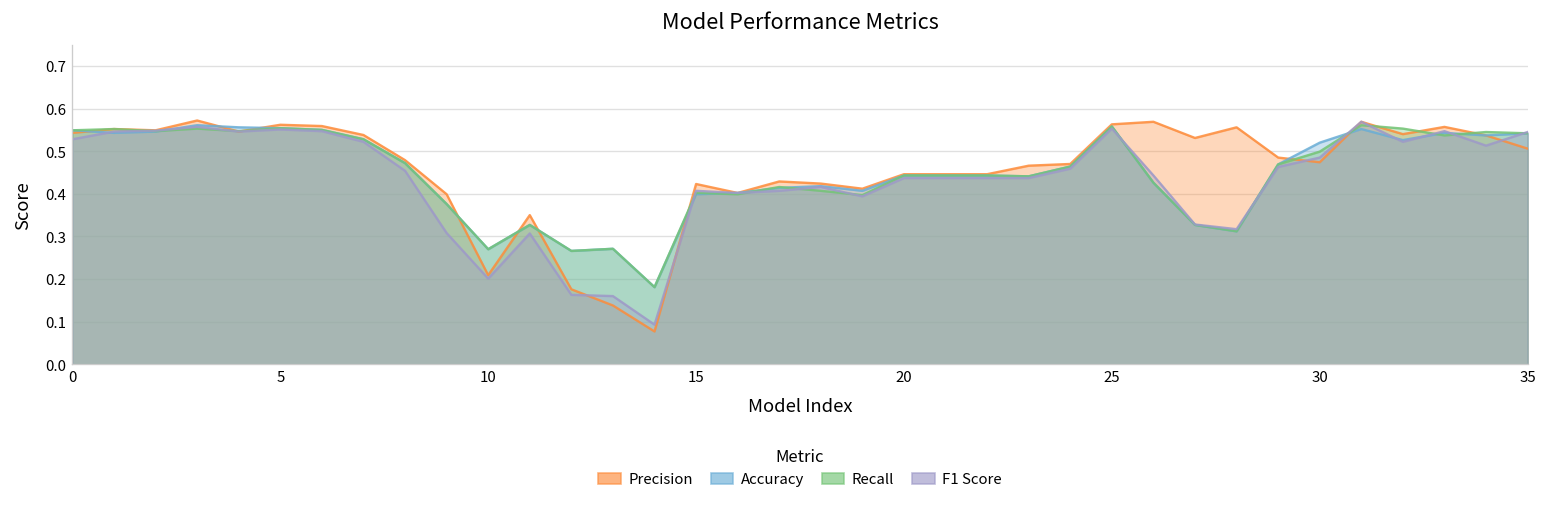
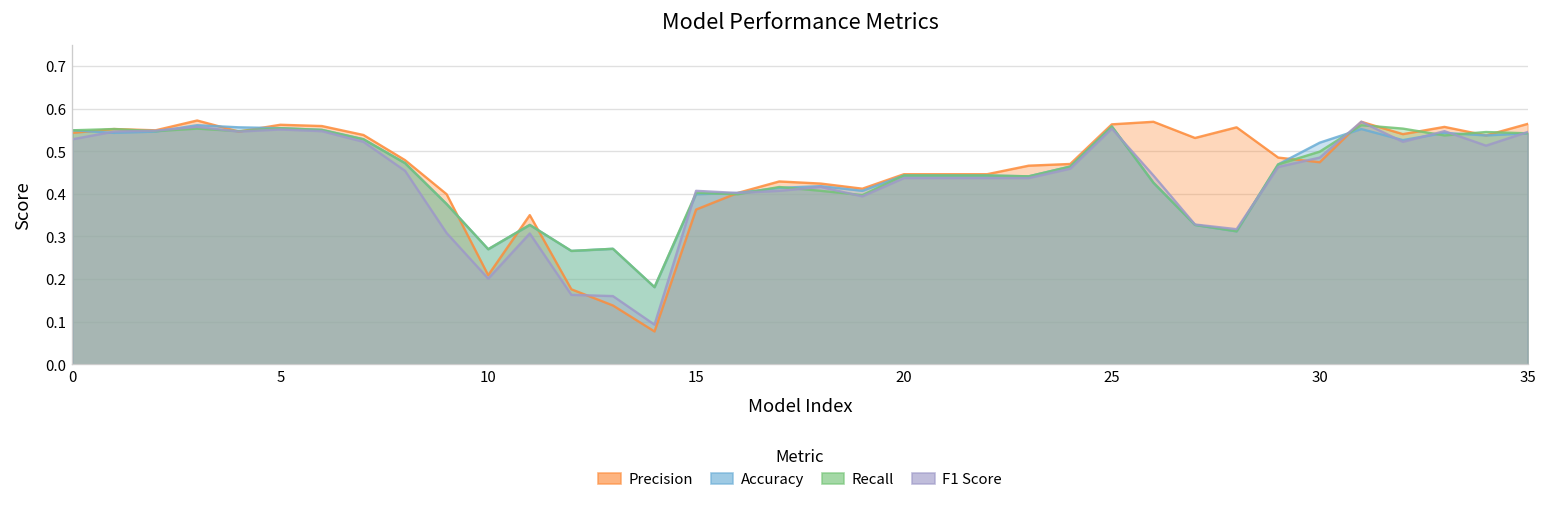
  {
    "Precision": {
      "5": 0.56,
      "10": 0.21,
-     "15": 0.42,
+     "15": 0.36,
      "30": 0.47,
-     "35": 0.51
+     "35": 0.56
    }
  }
